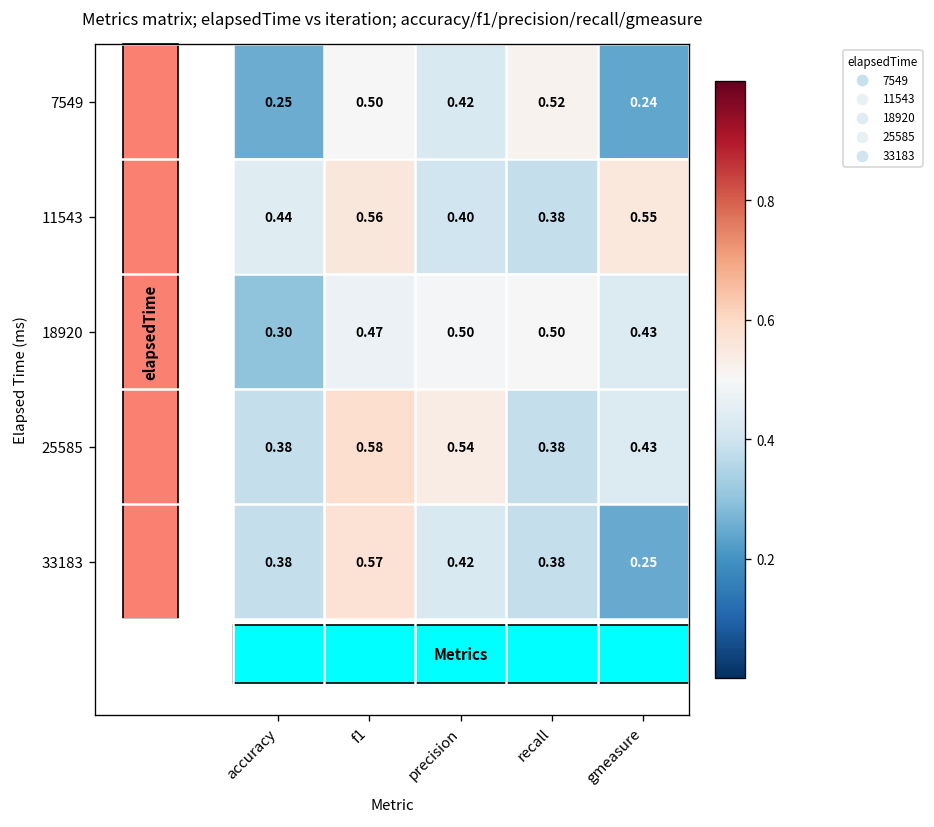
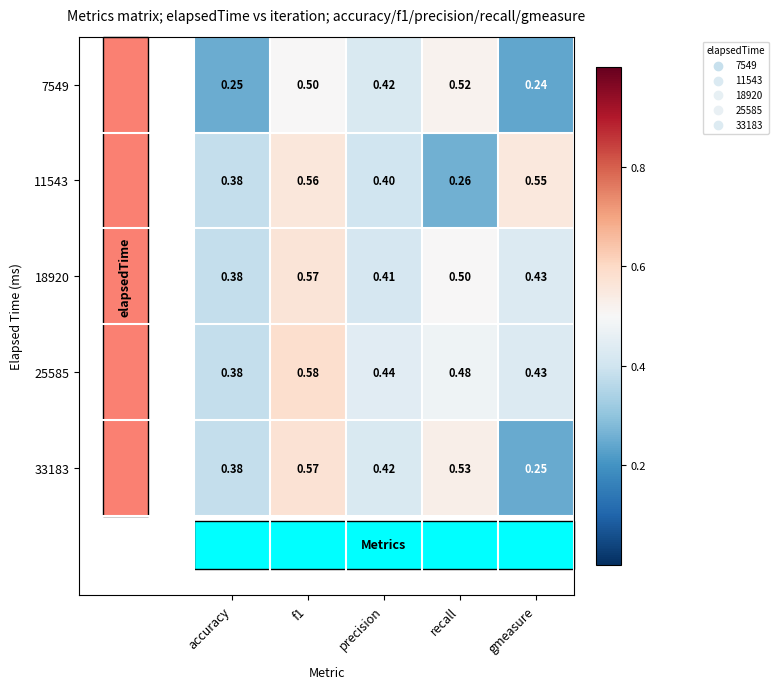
  {
    "7549": {
      "accuracy": 0.25,
      "f1": 0.50,
      "precision": 0.42,
      "recall": 0.52,
      "gmeasure": 0.24
    },
    "11543": {
-     "accuracy": 0.44,
+     "accuracy": 0.38,
      "f1": 0.56,
      "precision": 0.40,
-     "recall": 0.38,
+     "recall": 0.26,
      "gmeasure": 0.55
    },
    "18920": {
-     "accuracy": 0.30,
-     "f1": 0.47,
-     "precision": 0.50,
+     "accuracy": 0.38,
+     "f1": 0.57,
+     "precision": 0.41,
      "recall": 0.50,
      "gmeasure": 0.43
    },
    "25585": {
      "accuracy": 0.38,
      "f1": 0.58,
-     "precision": 0.54,
-     "recall": 0.38,
+     "precision": 0.44,
+     "recall": 0.48,
      "gmeasure": 0.43
    },
    "33183": {
      "accuracy": 0.38,
      "f1": 0.57,
      "precision": 0.42,
-     "recall": 0.38,
+     "recall": 0.53,
      "gmeasure": 0.25
    }
  }
